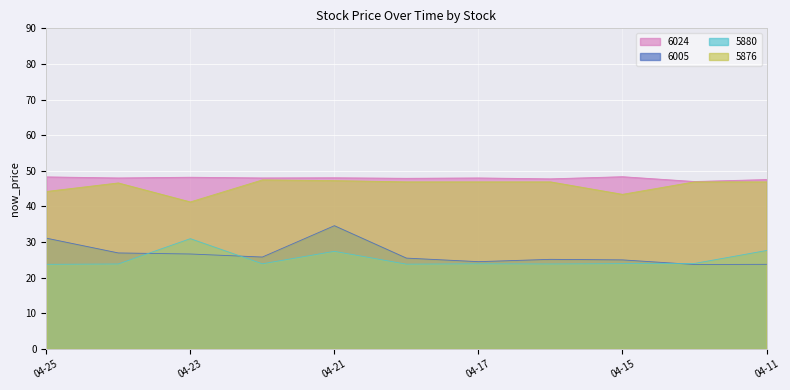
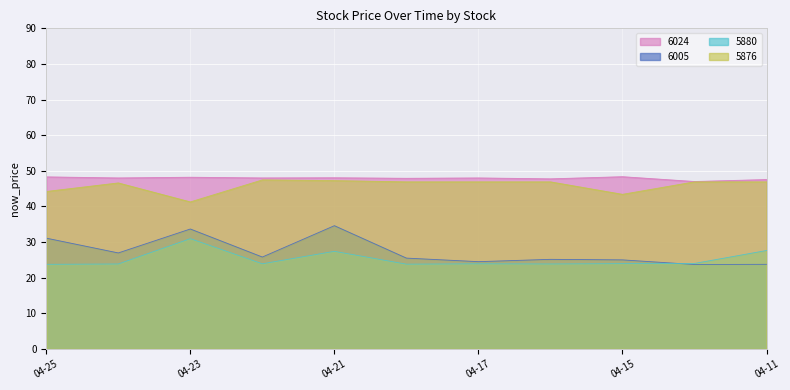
  {
    "6024": {
      "04-25": 48,
      "04-23": 48,
      "04-21": 48,
      "04-17": 48,
      "04-15": 48
    },
    "6005": {
      "04-25": 31,
-     "04-23": 27,
+     "04-23": 34,
      "04-21": 35,
      "04-15": 25,
      "04-11": 24
    },
    "5880": {
      "04-25": 24,
      "04-23": 31,
      "04-21": 27,
      "04-15": 24,
      "04-11": 28
    },
    "5876": {
      "04-25": 44,
      "04-23": 41,
      "04-21": 47,
      "04-17": 47,
      "04-15": 43
    }
  }
